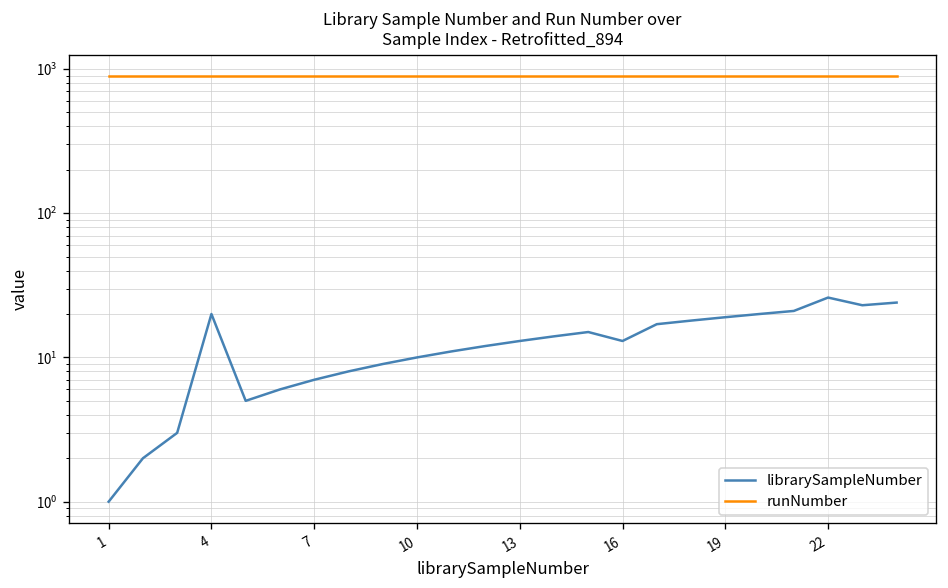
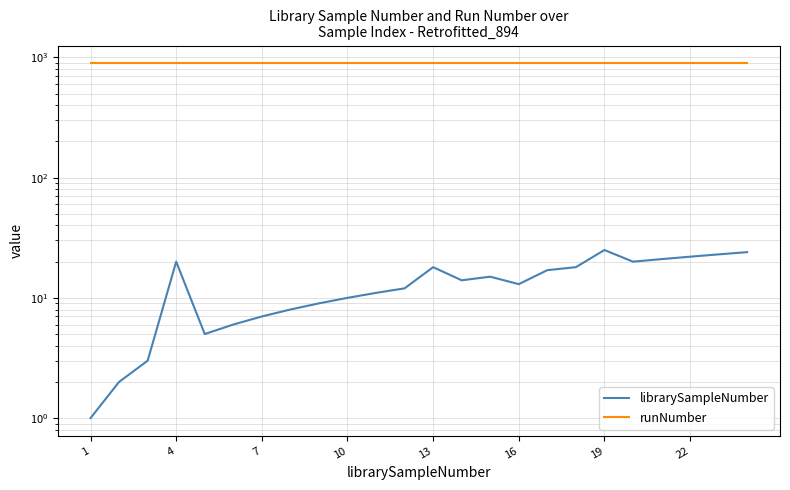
  {
    "librarySampleNumber": {
      "1": 1,
      "4": 20,
      "7": 7,
      "10": 10,
-     "13": 13,
+     "13": 18,
      "16": 13,
-     "19": 19,
-     "22": 26
+     "19": 25,
+     "22": 22
    },
    "runNumber": {
      "1": 900,
      "4": 900,
      "7": 900,
      "10": 900,
      "13": 900,
      "16": 900,
      "19": 900,
      "22": 900
    }
  }
